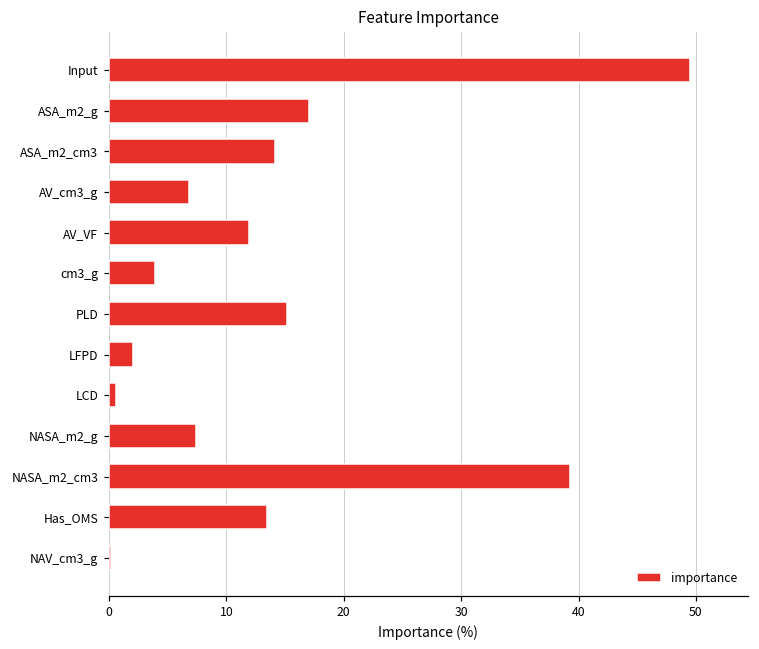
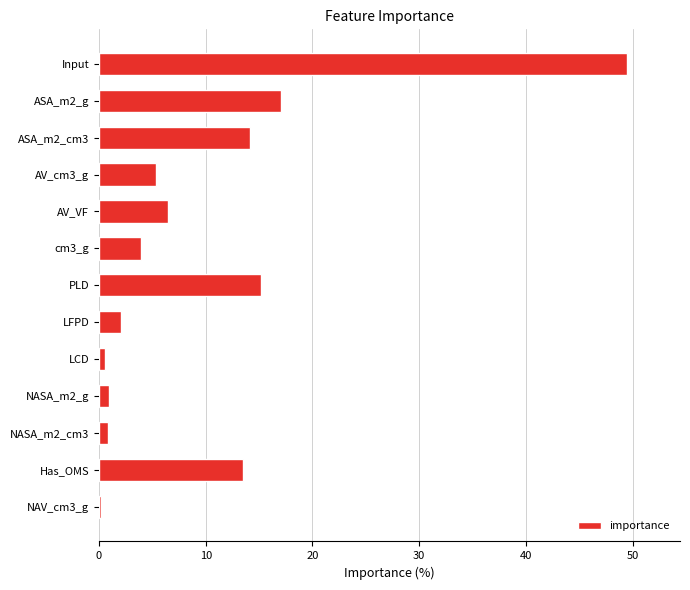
  {
    "Input": 49.5,
    "ASA_m2_g": 17.1,
    "ASA_m2_cm3": 14.2,
-   "AV_cm3_g": 6.9,
-   "AV_VF": 11.9,
+   "AV_cm3_g": 5.3,
+   "AV_VF": 6.5,
    "cm3_g": 3.9,
    "PLD": 15.2,
    "LFPD": 2.0,
    "LCD": 0.6,
-   "NASA_m2_g": 7.5,
-   "NASA_m2_cm3": 39.2,
+   "NASA_m2_g": 1.0,
+   "NASA_m2_cm3": 0.8,
    "Has_OMS": 13.5
  }
